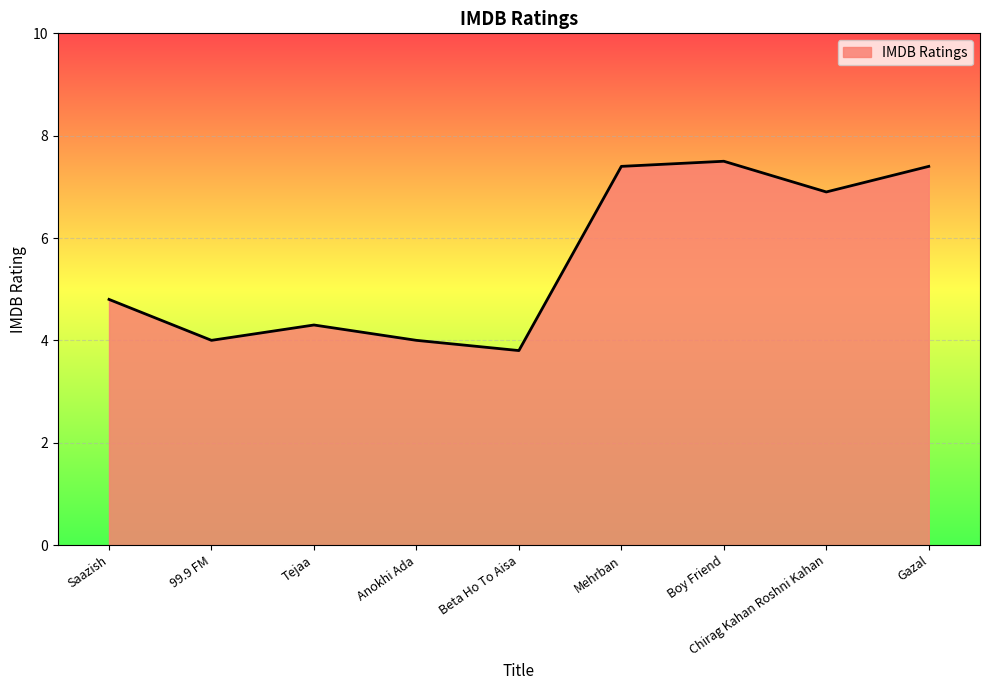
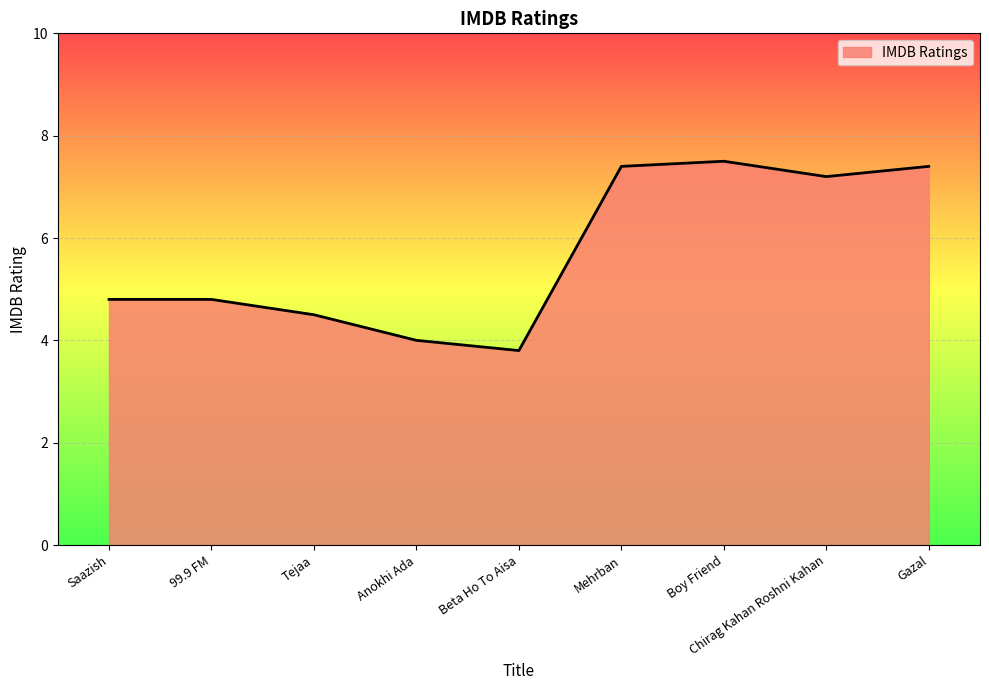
  {
    "Saazish": 4.8,
-   "99.9 FM": 4.0,
-   "Tejaa": 4.3,
+   "99.9 FM": 4.8,
+   "Tejaa": 4.5,
    "Anokhi Ada": 4.0,
    "Beta Ho To Aisa": 3.8,
    "Mehrban": 7.4,
    "Boy Friend": 7.5,
-   "Chirag Kahan Roshni Kahan": 6.9,
+   "Chirag Kahan Roshni Kahan": 7.2,
    "Gazal": 7.4
  }
